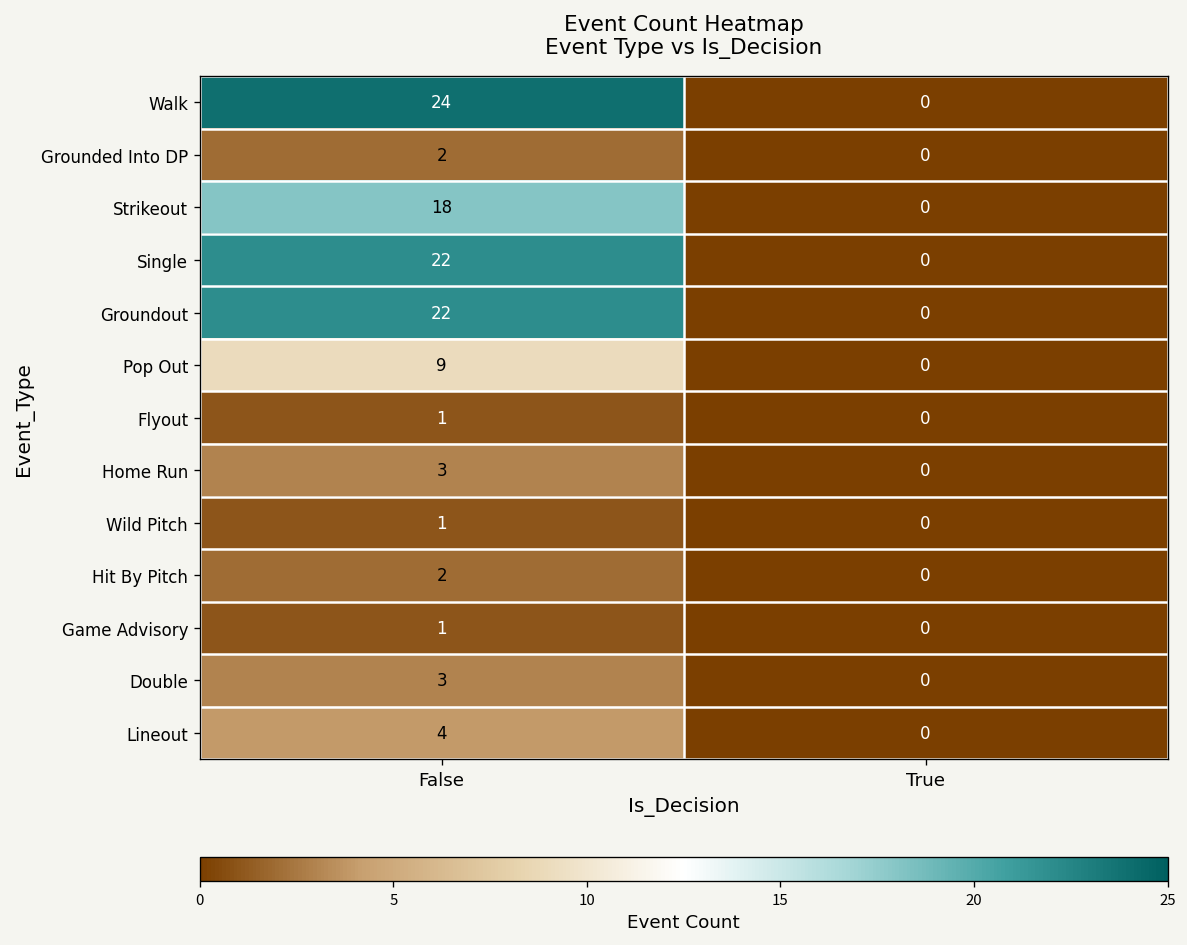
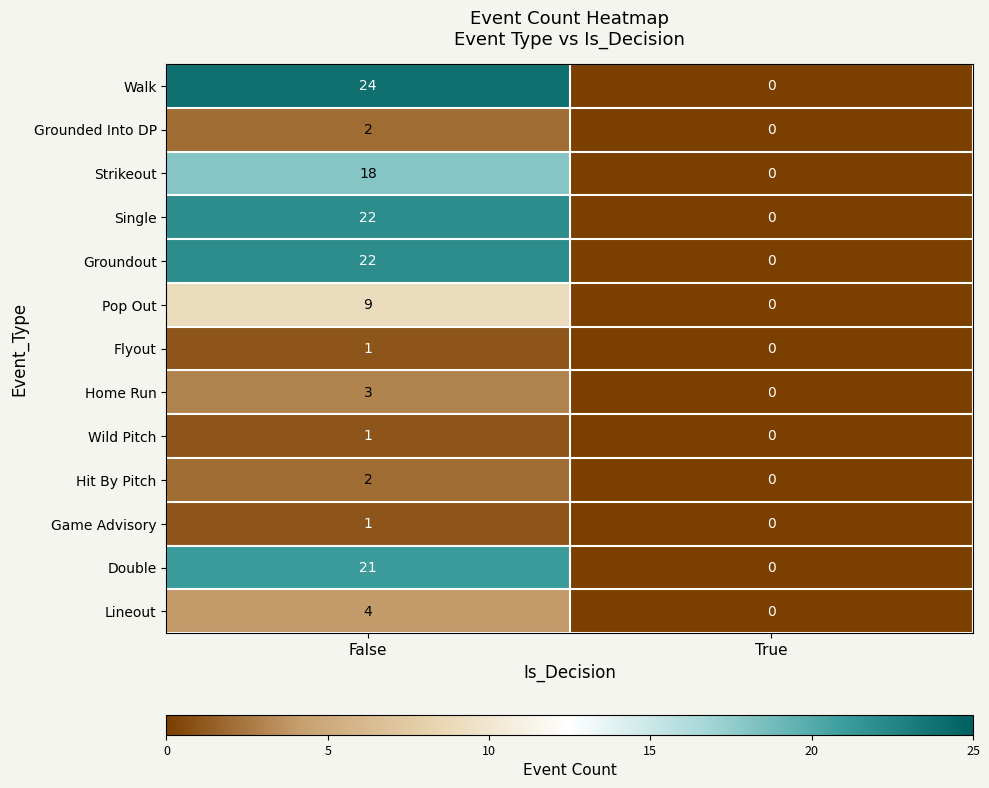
  {
    "Walk": {
      "False": 24,
      "True": 0
    },
    "Grounded Into DP": {
      "False": 2,
      "True": 0
    },
    "Strikeout": {
      "False": 18,
      "True": 0
    },
    "Single": {
      "False": 22,
      "True": 0
    },
    "Groundout": {
      "False": 22,
      "True": 0
    },
    "Pop Out": {
      "False": 9,
      "True": 0
    },
    "Flyout": {
      "False": 1,
      "True": 0
    },
    "Home Run": {
      "False": 3,
      "True": 0
    },
    "Wild Pitch": {
      "False": 1,
      "True": 0
    },
    "Hit By Pitch": {
      "False": 2,
      "True": 0
    },
    "Game Advisory": {
      "False": 1,
      "True": 0
    },
    "Double": {
-     "False": 3,
+     "False": 21,
      "True": 0
    },
    "Lineout": {
      "False": 4,
      "True": 0
    }
  }
